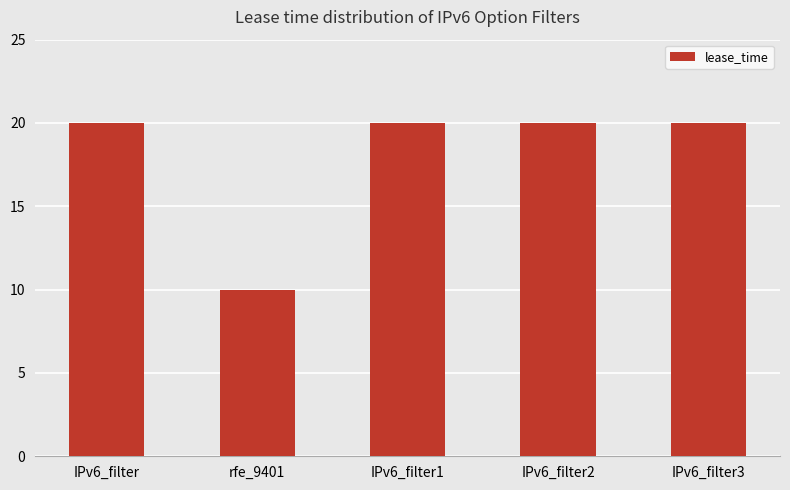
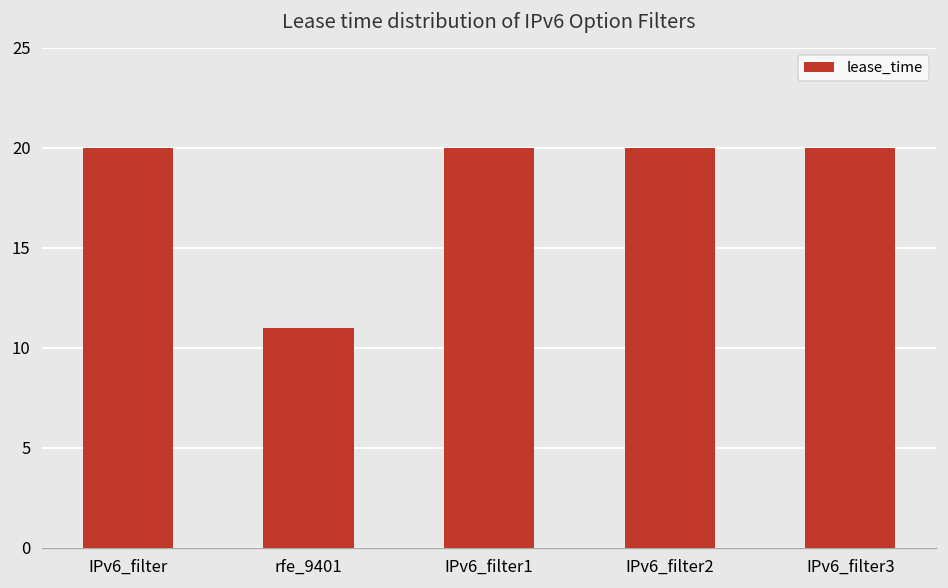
  {
    "IPv6_filter": 20,
-   "rfe_9401": 10,
+   "rfe_9401": 11,
    "IPv6_filter1": 20,
    "IPv6_filter2": 20,
    "IPv6_filter3": 20
  }
